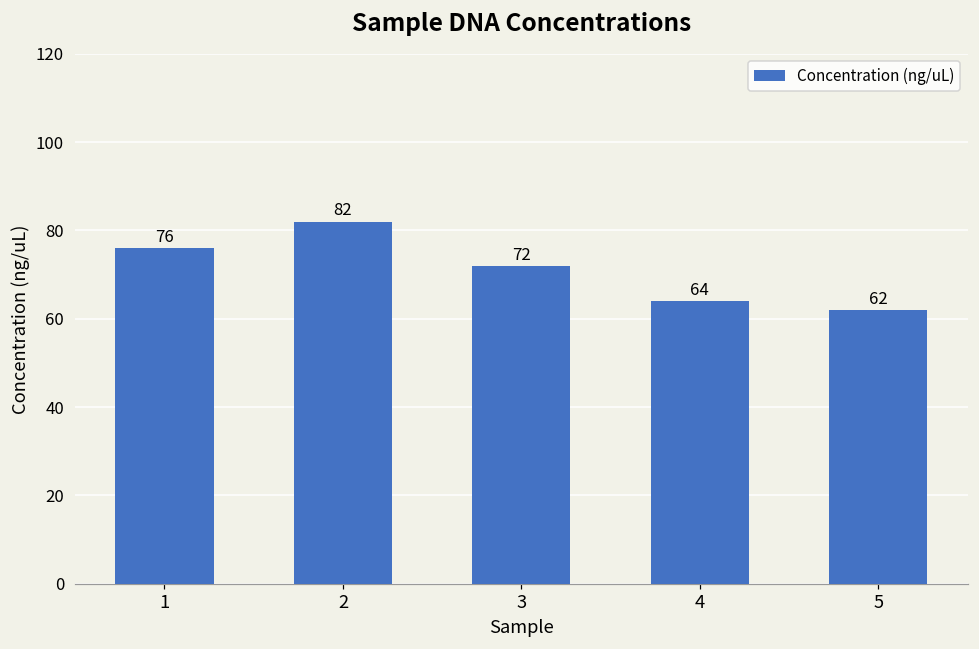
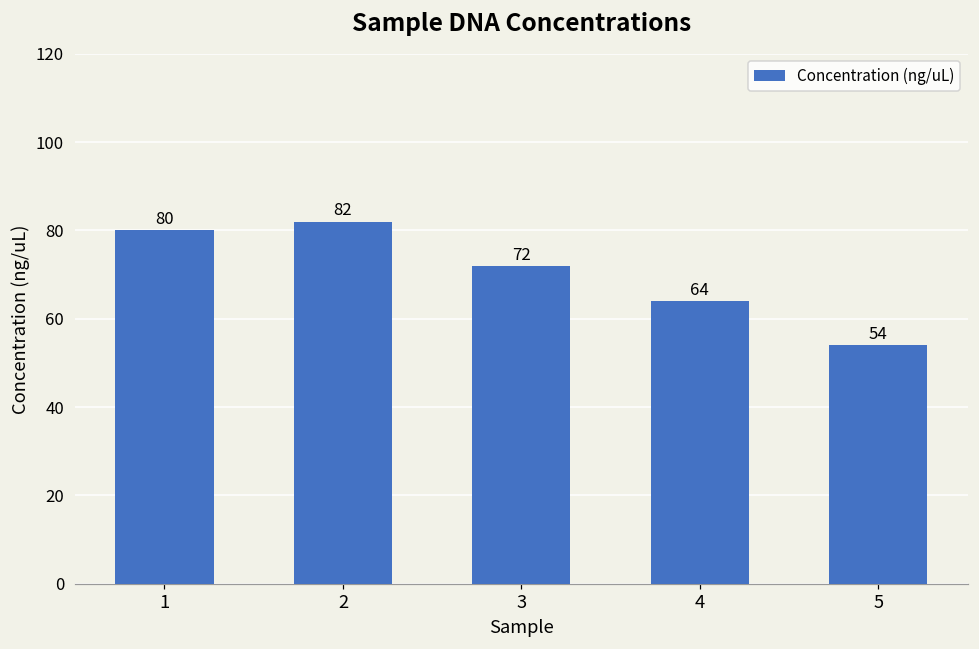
  {
-   "1": 76,
+   "1": 80,
    "2": 82,
    "3": 72,
    "4": 64,
-   "5": 62
+   "5": 54
  }
